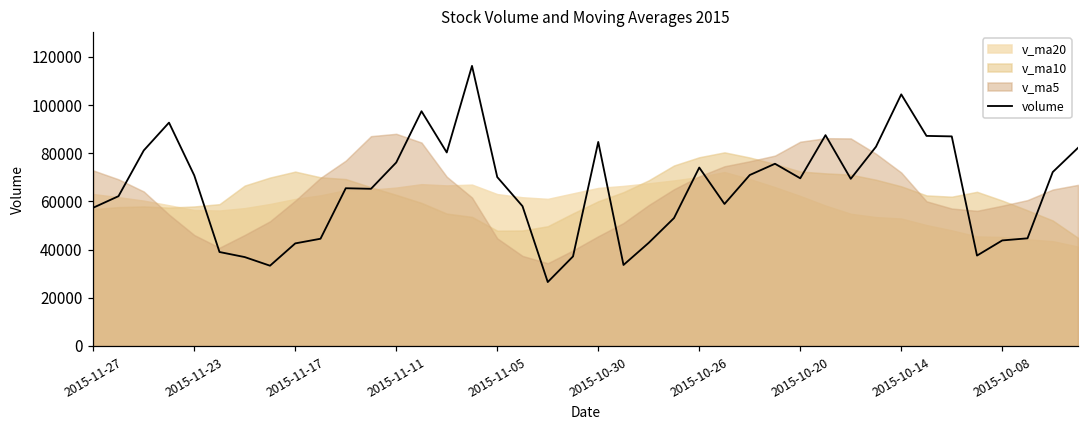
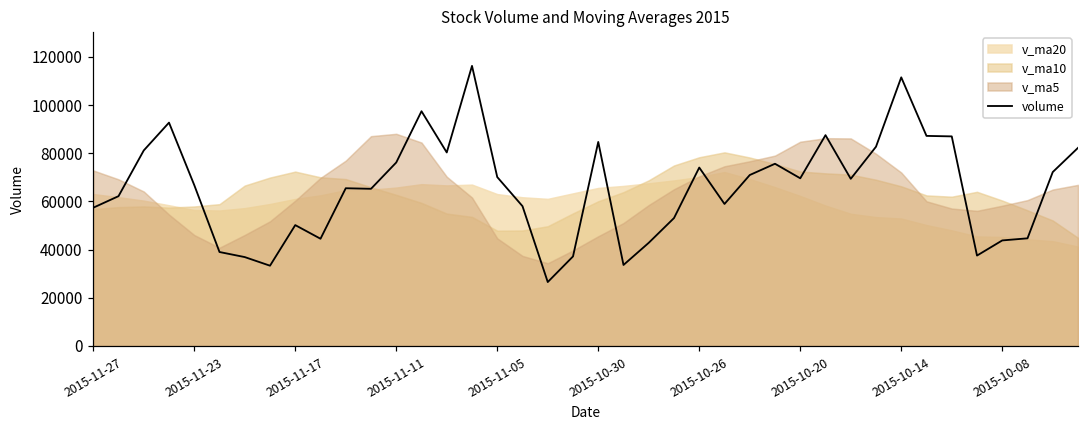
  {
    "volume": {
-     "2015-11-23": 71000,
-     "2015-11-17": 43000,
+     "2015-11-23": 67000,
+     "2015-11-17": 50000,
      "2015-11-11": 76000,
      "2015-11-05": 70000,
      "2015-10-30": 85000,
      "2015-10-26": 74000,
      "2015-10-20": 70000,
-     "2015-10-14": 104000,
+     "2015-10-14": 112000,
      "2015-10-08": 44000
    }
  }
